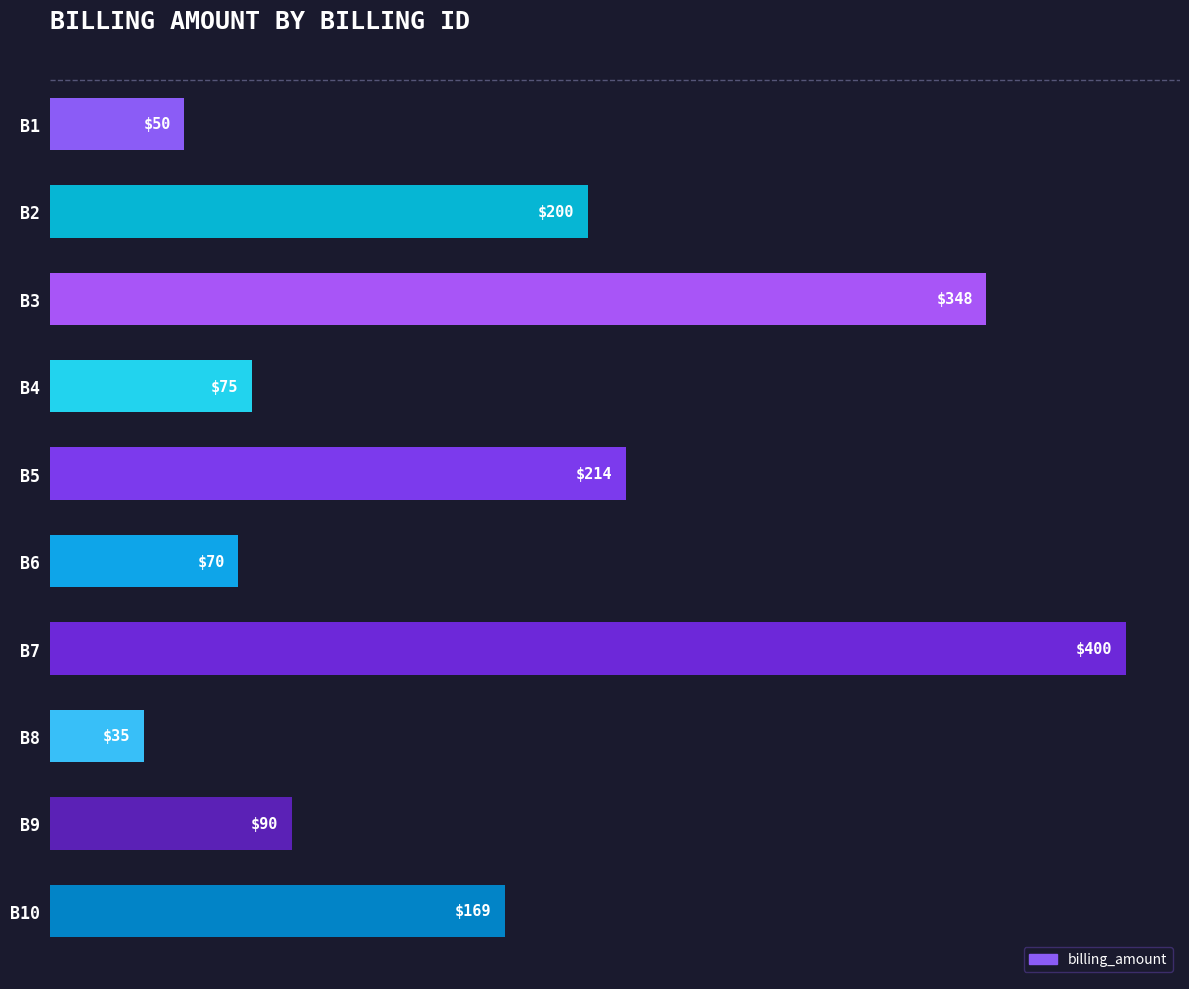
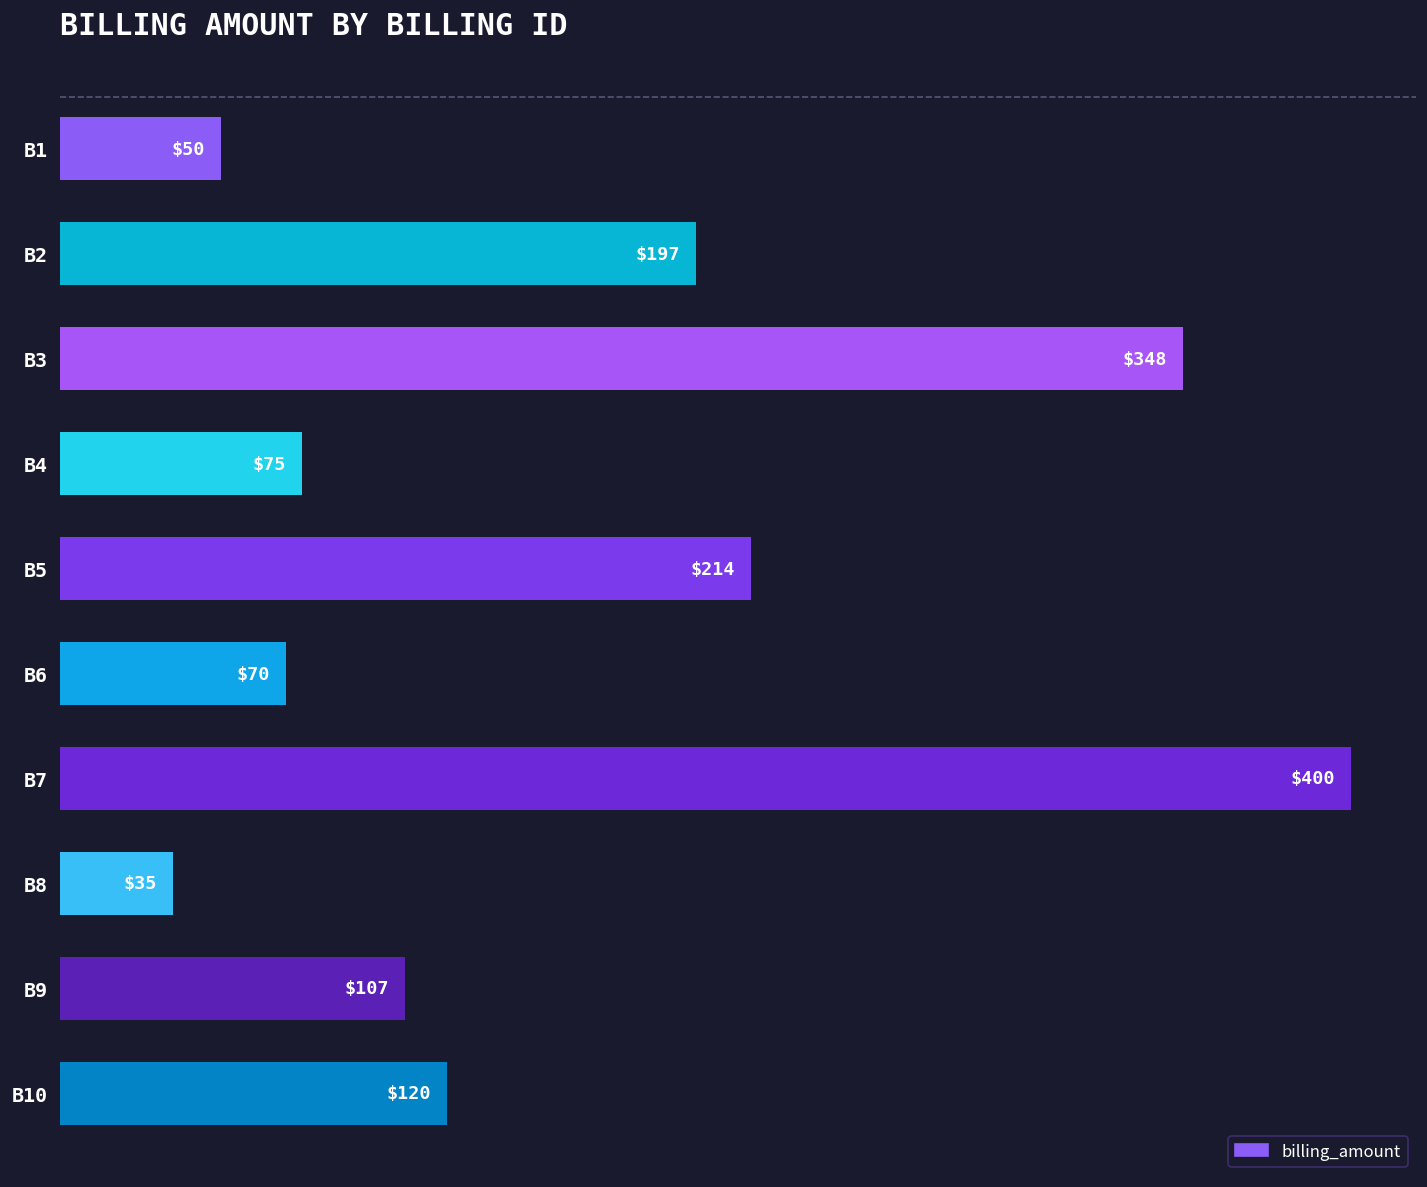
  {
    "B1": "$50",
-   "B2": "$200",
+   "B2": "$197",
    "B3": "$348",
    "B4": "$75",
    "B5": "$214",
    "B6": "$70",
    "B7": "$400",
    "B8": "$35",
-   "B9": "$90",
-   "B10": "$169"
+   "B9": "$107",
+   "B10": "$120"
  }
